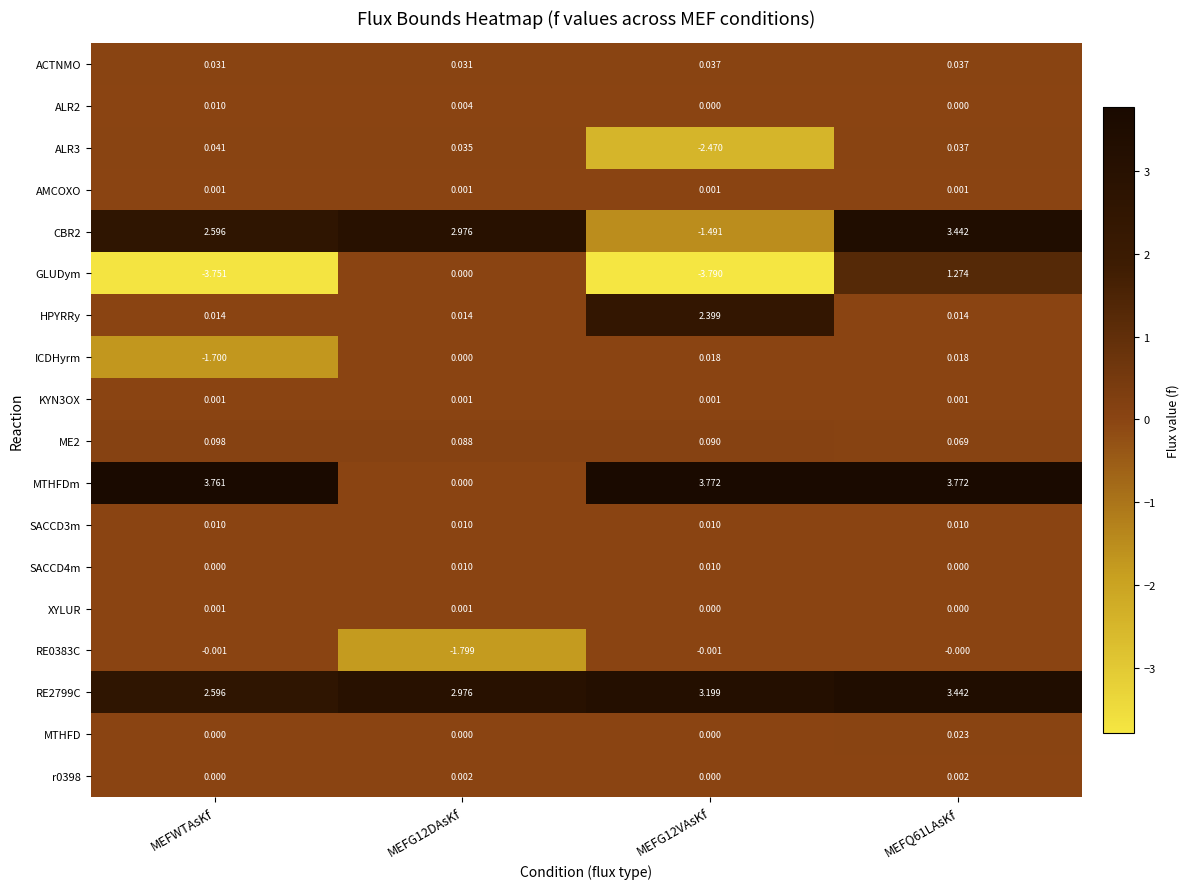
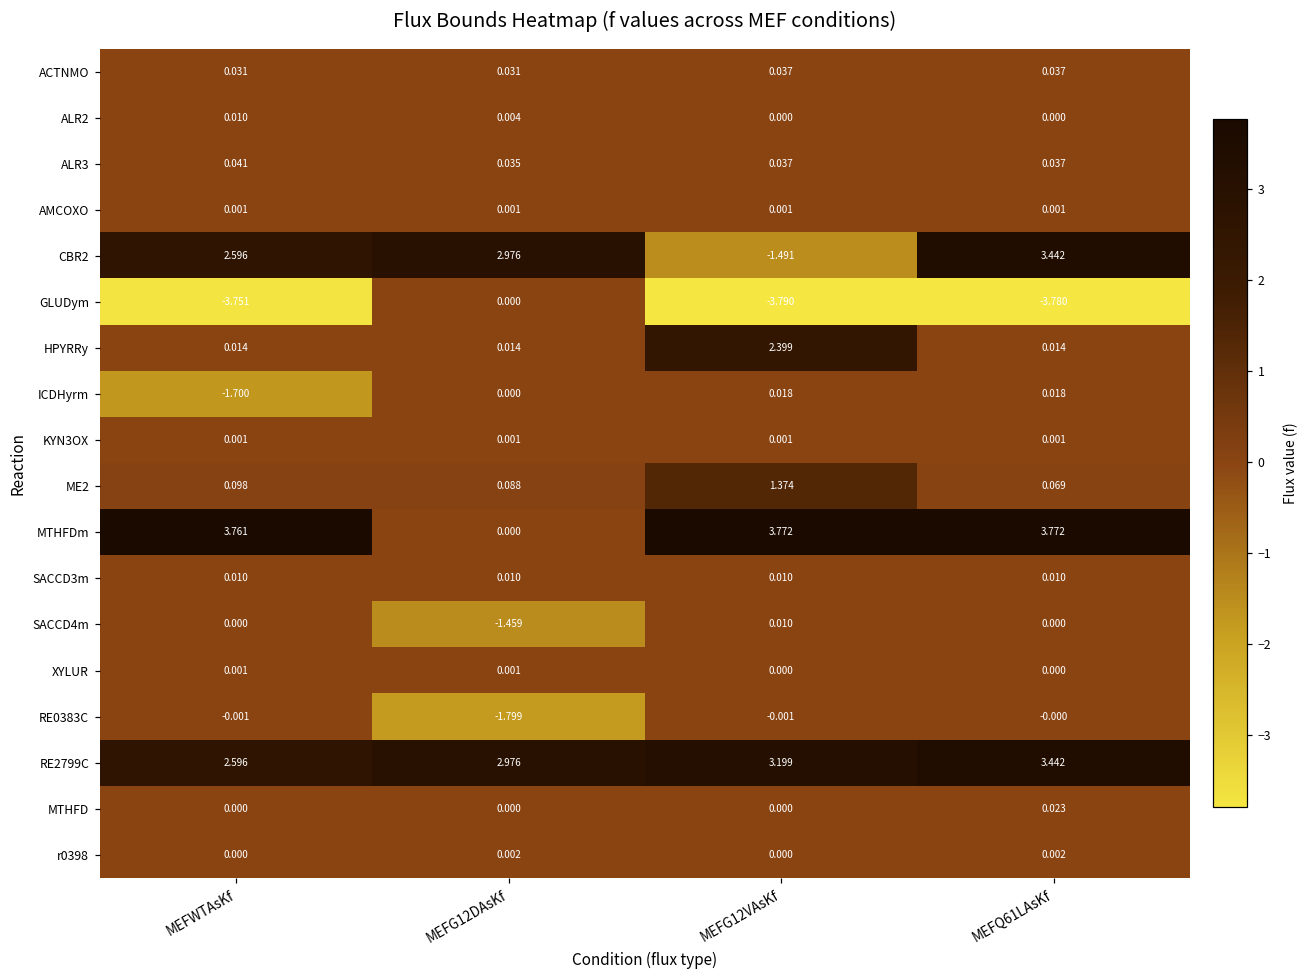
  {
    "ACTNMO": {
      "MEFWTAsKf": 0.031,
      "MEFG12DAsKf": 0.031,
      "MEFG12VAsKf": 0.037,
      "MEFQ61LAsKf": 0.037
    },
    "ALR2": {
      "MEFWTAsKf": 0.010,
      "MEFG12DAsKf": 0.004,
      "MEFG12VAsKf": 0.000,
      "MEFQ61LAsKf": 0.000
    },
    "ALR3": {
      "MEFWTAsKf": 0.041,
      "MEFG12DAsKf": 0.035,
-     "MEFG12VAsKf": -2.470,
+     "MEFG12VAsKf": 0.037,
      "MEFQ61LAsKf": 0.037
    },
    "AMCOXO": {
      "MEFWTAsKf": 0.001,
      "MEFG12DAsKf": 0.001,
      "MEFG12VAsKf": 0.001,
      "MEFQ61LAsKf": 0.001
    },
    "CBR2": {
      "MEFWTAsKf": 2.596,
      "MEFG12DAsKf": 2.976,
      "MEFG12VAsKf": -1.491,
      "MEFQ61LAsKf": 3.442
    },
    "GLUDym": {
      "MEFWTAsKf": -3.751,
      "MEFG12DAsKf": 0.000,
      "MEFG12VAsKf": -3.790,
-     "MEFQ61LAsKf": 1.274
+     "MEFQ61LAsKf": -3.780
    },
    "HPYRRy": {
      "MEFWTAsKf": 0.014,
      "MEFG12DAsKf": 0.014,
      "MEFG12VAsKf": 2.399,
      "MEFQ61LAsKf": 0.014
    },
    "ICDHyrm": {
      "MEFWTAsKf": -1.700,
      "MEFG12DAsKf": 0.000,
      "MEFG12VAsKf": 0.018,
      "MEFQ61LAsKf": 0.018
    },
    "KYN3OX": {
      "MEFWTAsKf": 0.001,
      "MEFG12DAsKf": 0.001,
      "MEFG12VAsKf": 0.001,
      "MEFQ61LAsKf": 0.001
    },
    "ME2": {
      "MEFWTAsKf": 0.098,
      "MEFG12DAsKf": 0.088,
-     "MEFG12VAsKf": 0.090,
+     "MEFG12VAsKf": 1.374,
      "MEFQ61LAsKf": 0.069
    },
    "MTHFDm": {
      "MEFWTAsKf": 3.761,
      "MEFG12DAsKf": 0.000,
      "MEFG12VAsKf": 3.772,
      "MEFQ61LAsKf": 3.772
    },
    "SACCD3m": {
      "MEFWTAsKf": 0.010,
      "MEFG12DAsKf": 0.010,
      "MEFG12VAsKf": 0.010,
      "MEFQ61LAsKf": 0.010
    },
    "SACCD4m": {
      "MEFWTAsKf": 0.000,
-     "MEFG12DAsKf": 0.010,
+     "MEFG12DAsKf": -1.459,
      "MEFG12VAsKf": 0.010,
      "MEFQ61LAsKf": 0.000
    },
    "XYLUR": {
      "MEFWTAsKf": 0.001,
      "MEFG12DAsKf": 0.001,
      "MEFG12VAsKf": 0.000,
      "MEFQ61LAsKf": 0.000
    },
    "RE0383C": {
      "MEFWTAsKf": -0.001,
      "MEFG12DAsKf": -1.799,
      "MEFG12VAsKf": -0.001,
      "MEFQ61LAsKf": -0.000
    },
    "RE2799C": {
      "MEFWTAsKf": 2.596,
      "MEFG12DAsKf": 2.976,
      "MEFG12VAsKf": 3.199,
      "MEFQ61LAsKf": 3.442
    },
    "MTHFD": {
      "MEFWTAsKf": 0.000,
      "MEFG12DAsKf": 0.000,
      "MEFG12VAsKf": 0.000,
      "MEFQ61LAsKf": 0.023
    },
    "r0398": {
      "MEFWTAsKf": 0.000,
      "MEFG12DAsKf": 0.002,
      "MEFG12VAsKf": 0.000,
      "MEFQ61LAsKf": 0.002
    }
  }
